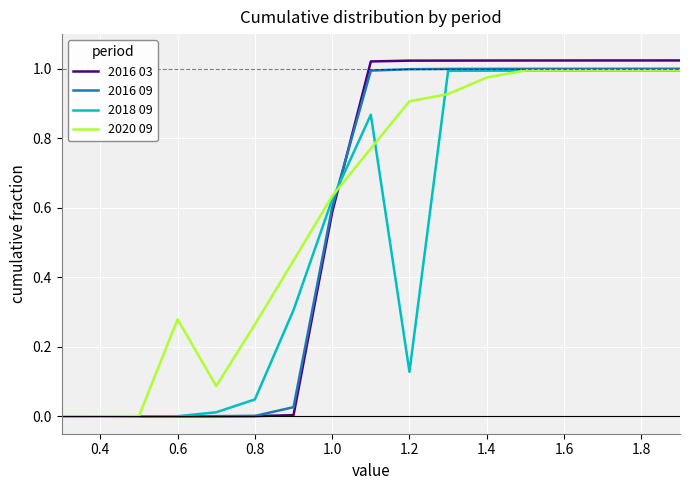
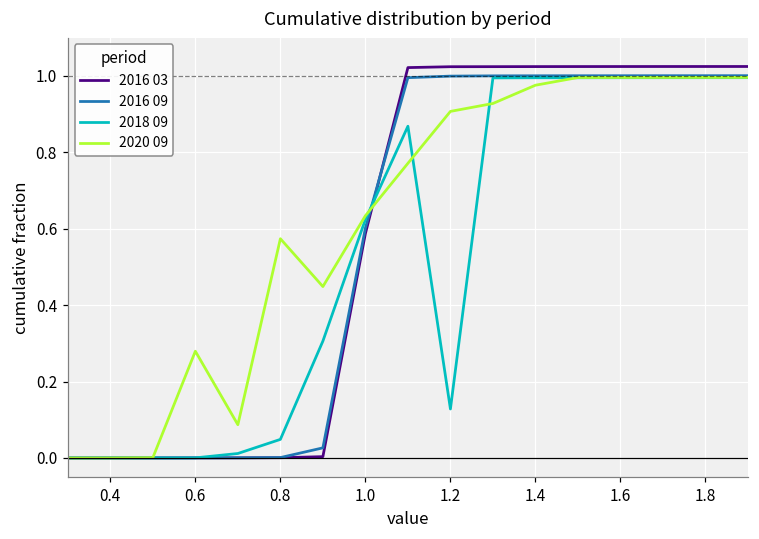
  {
    "2016 03": {
      "1.0": 0.59,
      "1.2": 1.02,
      "1.4": 1.02,
      "1.6": 1.02,
      "1.8": 1.02
    },
    "2016 09": {
      "1.0": 0.60,
      "1.2": 1.00
    },
    "2018 09": {
      "0.8": 0.05,
      "1.0": 0.62,
      "1.2": 0.13
    },
    "2020 09": {
      "0.6": 0.28,
-     "0.8": 0.26,
+     "0.8": 0.57,
      "1.0": 0.63,
      "1.2": 0.91,
      "1.4": 0.98
    }
  }
